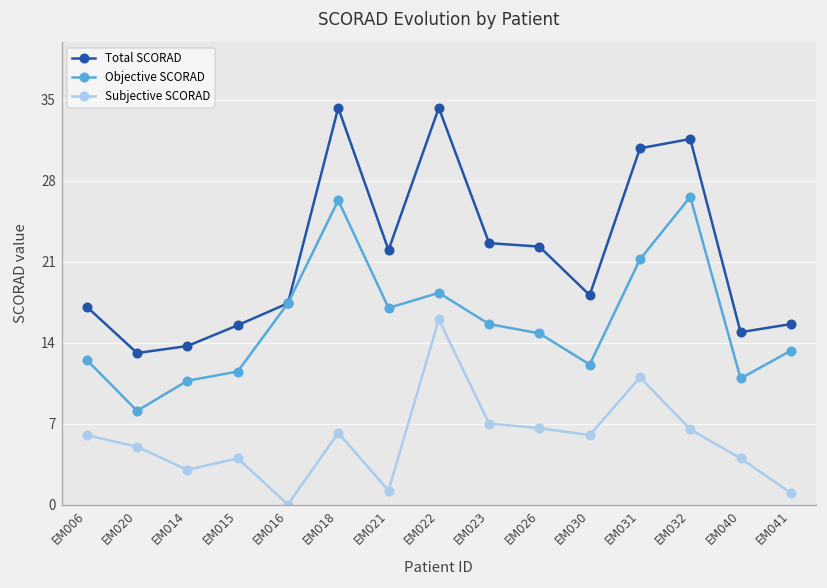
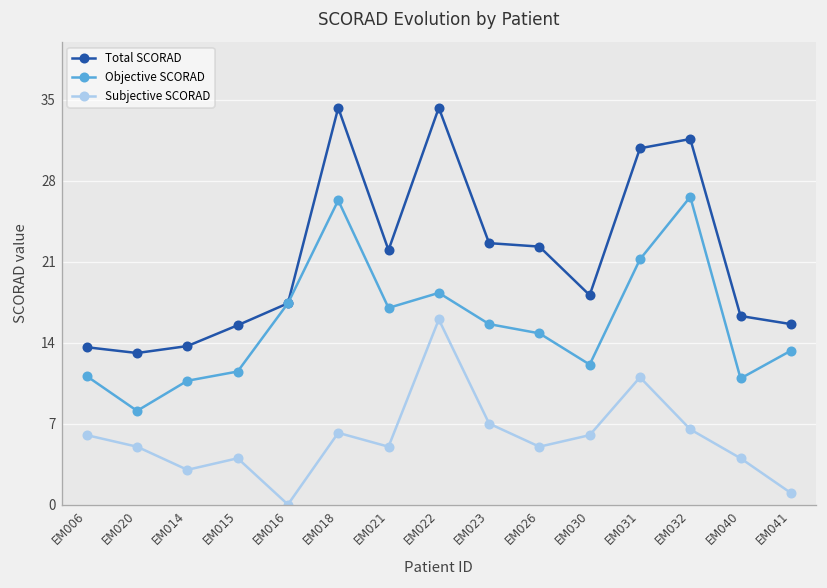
  {
    "Total SCORAD": {
-     "EM006": 17,
+     "EM006": 14,
      "EM020": 13,
      "EM014": 14,
      "EM015": 16,
      "EM018": 34,
      "EM021": 22,
      "EM022": 34,
      "EM023": 23,
      "EM026": 22,
      "EM030": 18,
      "EM031": 31,
      "EM032": 32,
-     "EM040": 15,
+     "EM040": 16,
      "EM041": 16
    },
    "Objective SCORAD": {
-     "EM006": 13,
+     "EM006": 11,
      "EM020": 8,
      "EM014": 11,
      "EM015": 12,
      "EM018": 26,
      "EM021": 17,
      "EM022": 18,
      "EM023": 16,
      "EM026": 15,
      "EM030": 12,
      "EM031": 21,
      "EM032": 27,
      "EM040": 11,
      "EM041": 13
    },
    "Subjective SCORAD": {
      "EM006": 6,
      "EM020": 5,
      "EM014": 3,
      "EM015": 4,
      "EM016": 0,
      "EM018": 6,
-     "EM021": 1,
+     "EM021": 5,
      "EM022": 16,
      "EM023": 7,
-     "EM026": 7,
+     "EM026": 5,
      "EM030": 6,
      "EM031": 11,
      "EM032": 7,
      "EM040": 4,
      "EM041": 1
    }
  }
